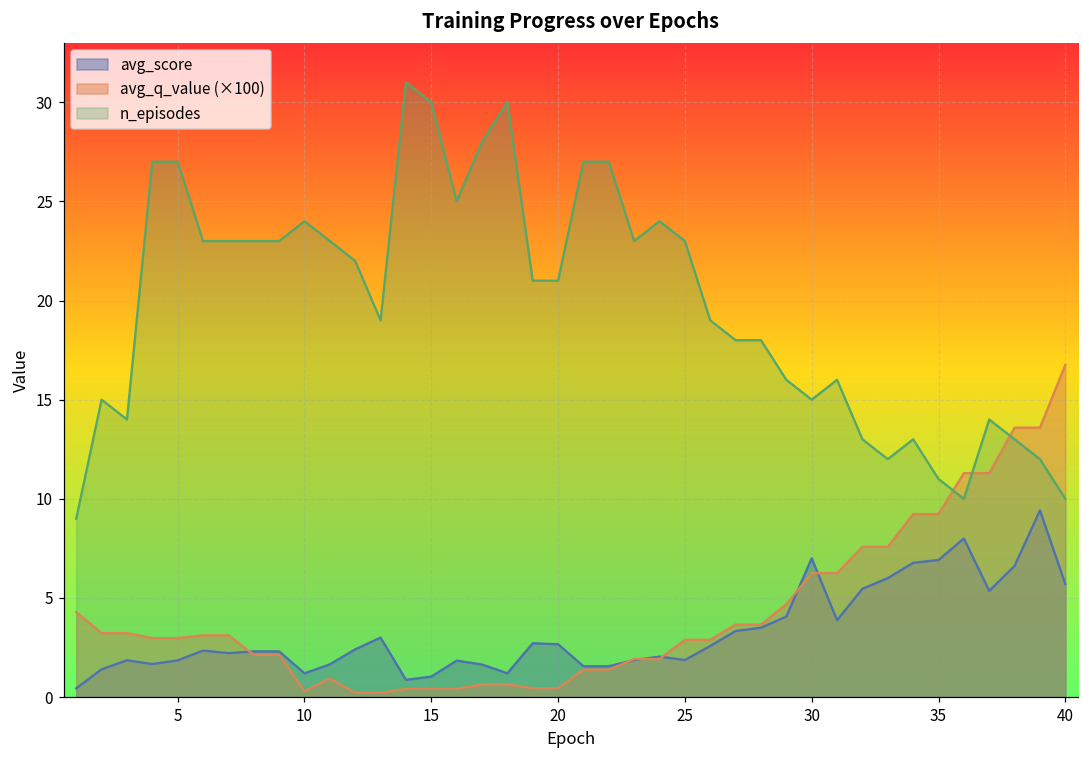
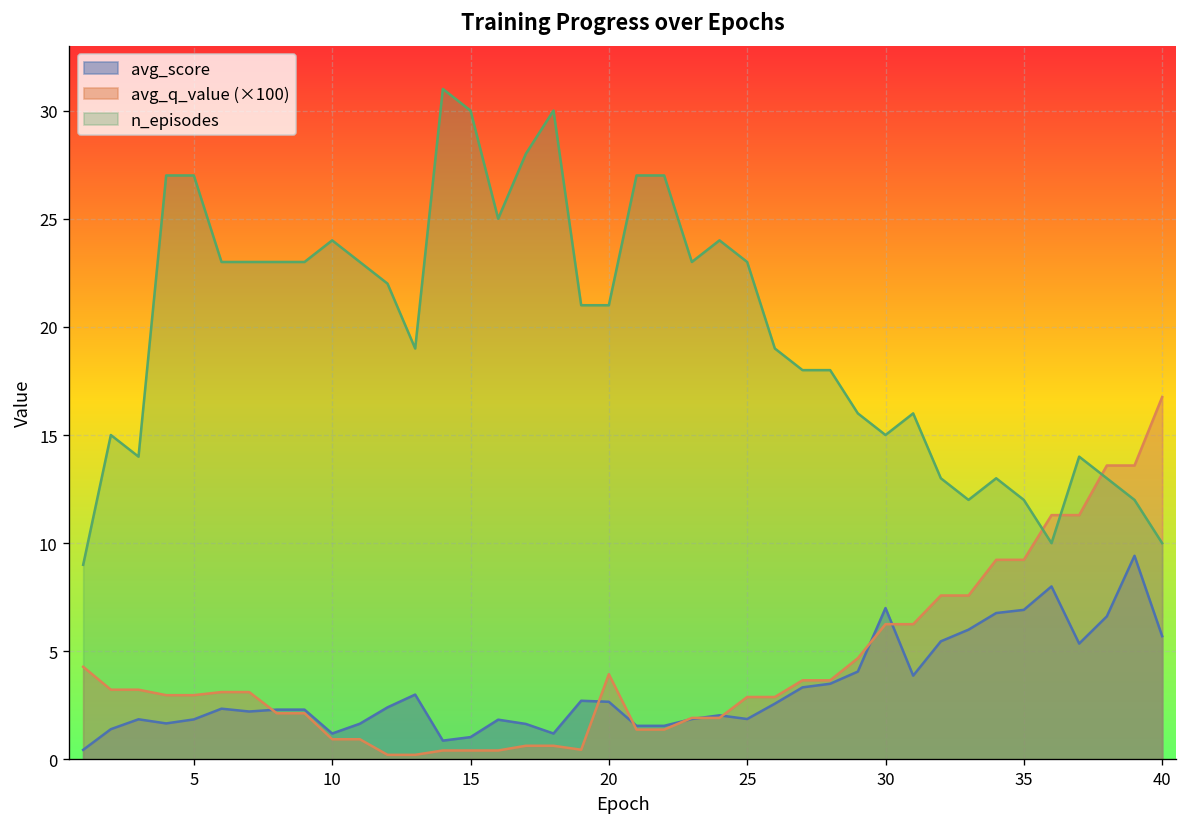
  {
    "avg_score": {
      "5": 1.9,
      "10": 1.2,
      "15": 1.0,
      "20": 2.7,
      "25": 1.9,
      "30": 7.0,
      "35": 6.9,
      "40": 5.7
    },
    "avg_q_value (×100)": {
      "5": 3.0,
-     "10": 0.3,
+     "10": 0.9,
      "15": 0.4,
-     "20": 0.5,
+     "20": 3.9,
      "25": 2.9,
      "30": 6.3,
      "35": 9.2,
      "40": 16.8
    },
    "n_episodes": {
      "5": 27,
      "10": 24,
      "15": 30,
      "20": 21,
      "25": 23,
      "30": 15,
-     "35": 11,
+     "35": 12,
      "40": 10
    }
  }
